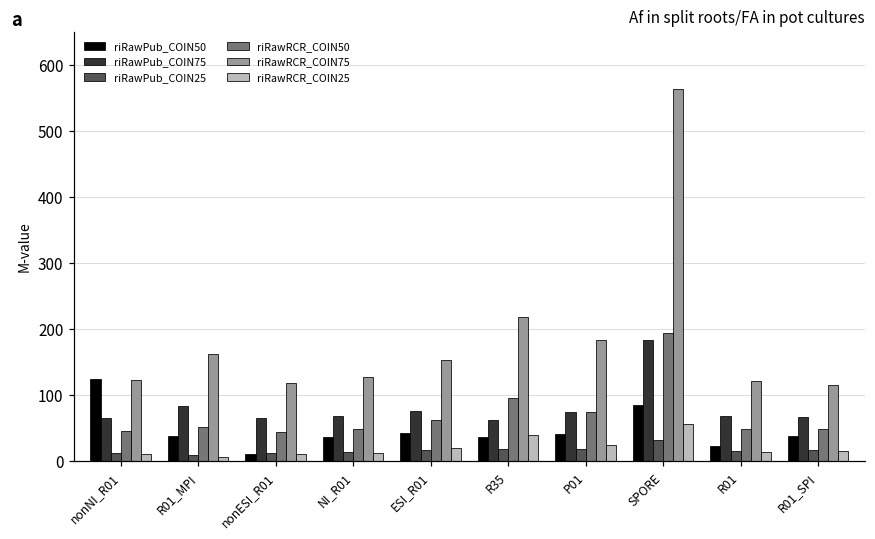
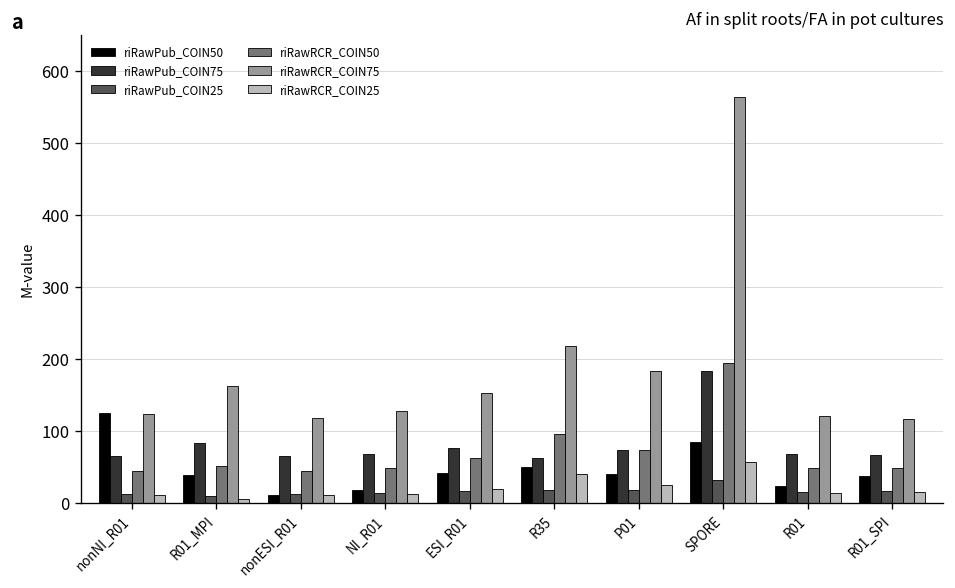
  {
    "riRawPub_COIN50": {
      "nonNI_R01": 120,
      "R01_MPI": 40,
      "nonESI_R01": 10,
-     "NI_R01": 40,
+     "NI_R01": 20,
      "ESI_R01": 40,
-     "R35": 40,
+     "R35": 50,
      "P01": 40,
      "SPORE": 80,
      "R01": 20,
      "R01_SPI": 40
    }
  }
